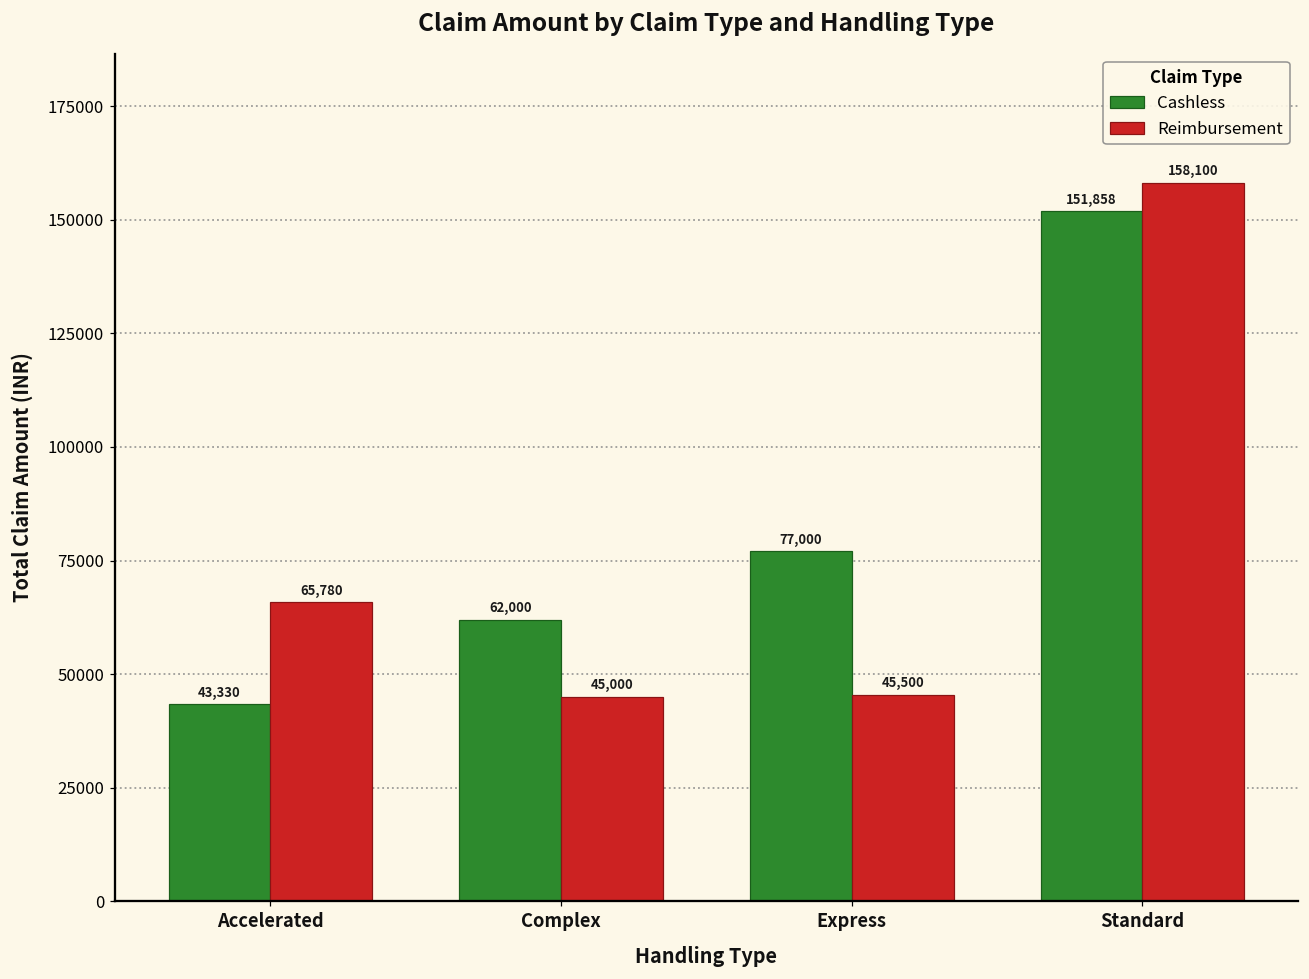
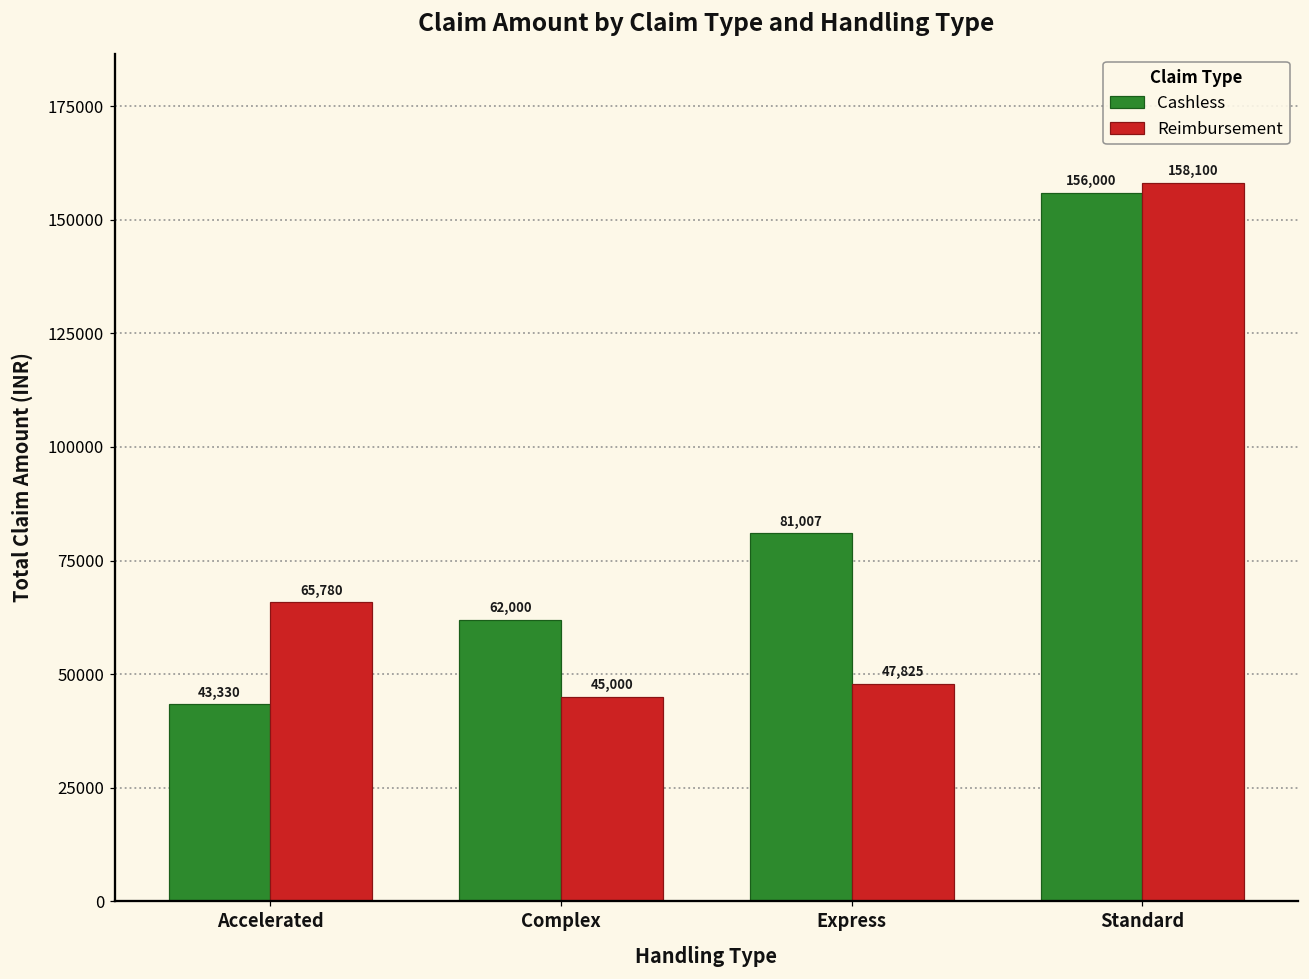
  {
    "Cashless": {
      "Accelerated": "43,330",
      "Complex": "62,000",
-     "Express": "77,000",
-     "Standard": "151,858"
+     "Express": "81,007",
+     "Standard": "156,000"
    },
    "Reimbursement": {
      "Accelerated": "65,780",
      "Complex": "45,000",
-     "Express": "45,500",
+     "Express": "47,825",
      "Standard": "158,100"
    }
  }
